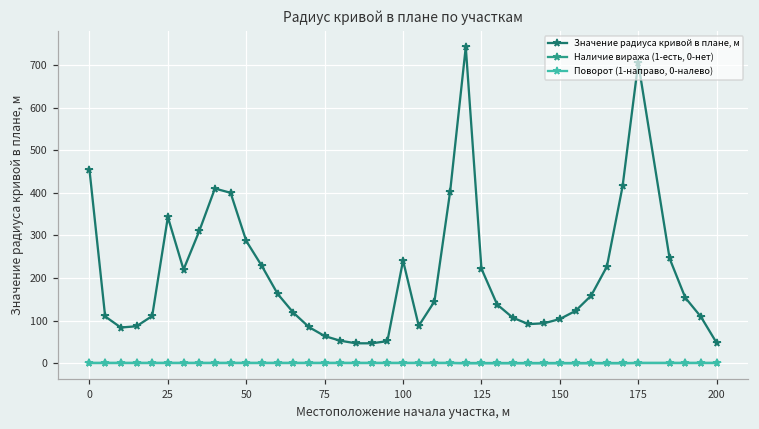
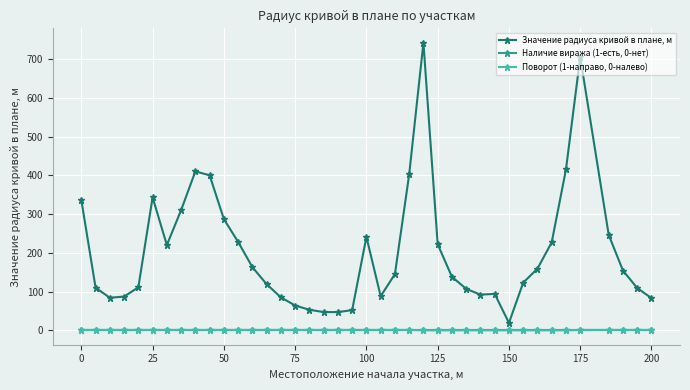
  {
    "Значение радиуса кривой в плане, м": {
-     "0": 450,
+     "0": 340,
      "25": 340,
      "50": 290,
      "75": 60,
      "100": 240,
      "125": 220,
-     "150": 100,
-     "200": 50
+     "150": 20,
+     "200": 80
    },
    "Поворот (1-направо, 0-налево)": {
      "0": 0,
      "25": 0,
      "50": 0,
      "75": 0,
      "100": 0,
      "125": 0,
      "150": 0,
      "175": 0,
      "200": 0
    }
  }
